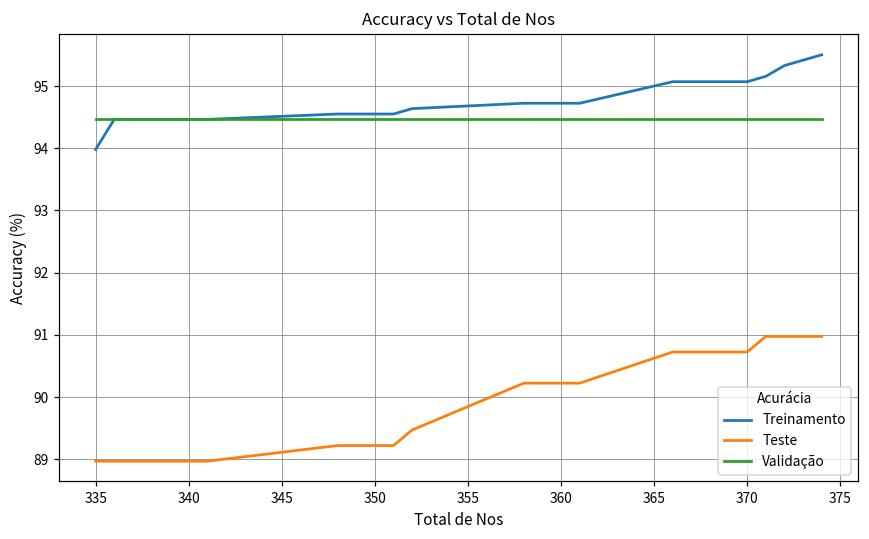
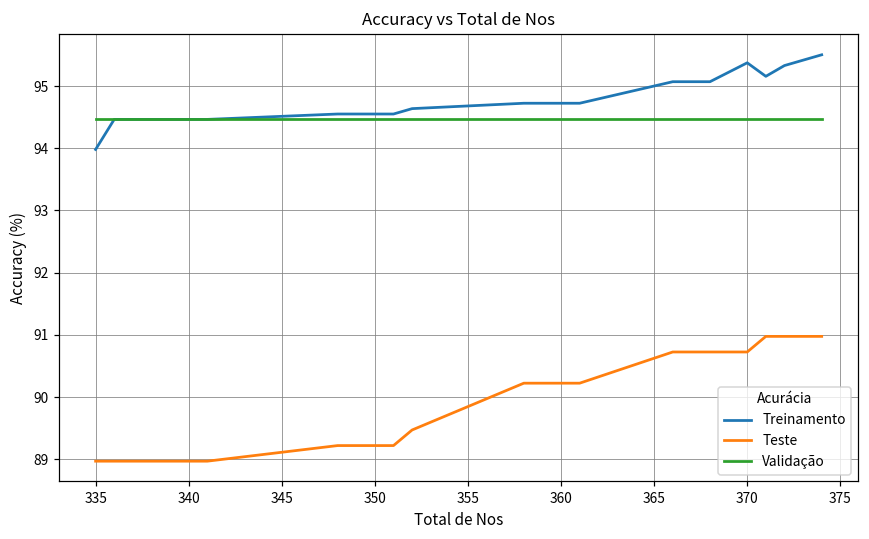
  {
    "Treinamento": {
      "335": 94.0,
-     "370": 95.1
+     "370": 95.4
    },
    "Teste": {
      "335": 89.0,
      "370": 90.7
    },
    "Validação": {
      "335": 94.5,
      "370": 94.5
    }
  }
